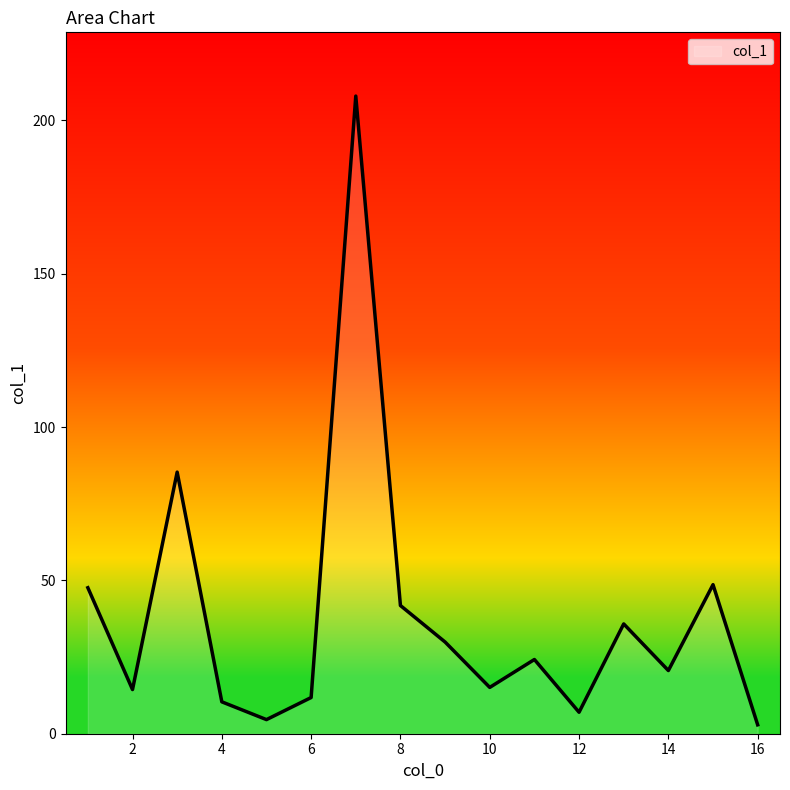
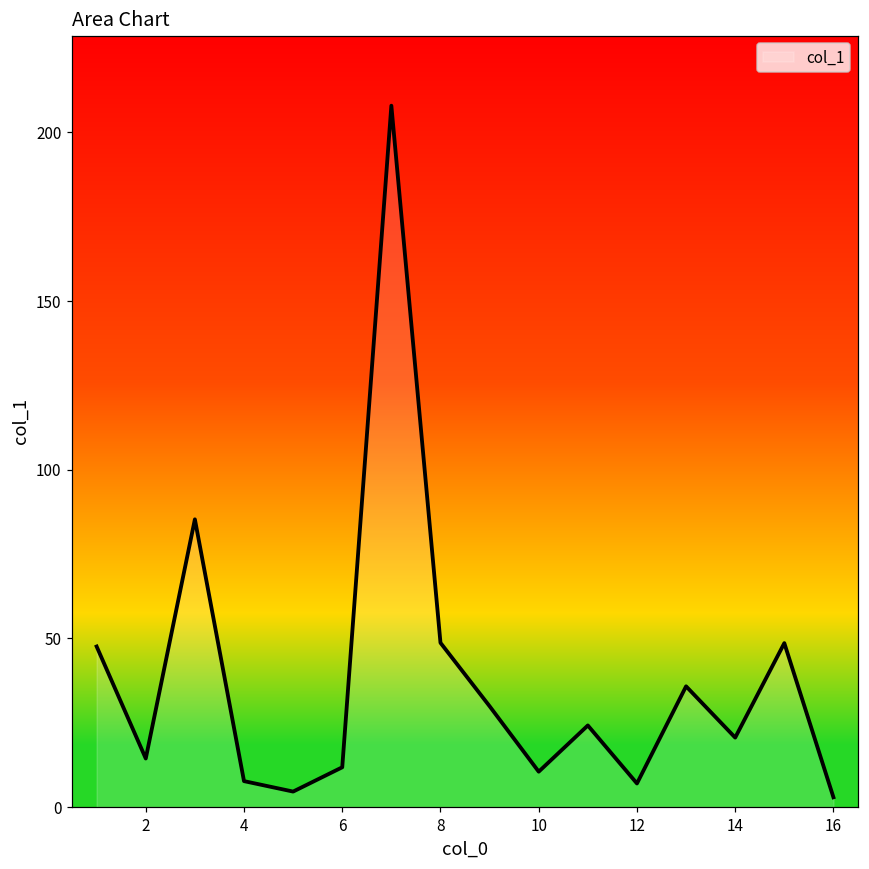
  {
    "2": 14,
-   "4": 10,
+   "4": 8,
    "6": 12,
-   "8": 42,
-   "10": 15,
+   "8": 49,
+   "10": 11,
    "12": 7,
    "14": 21,
    "16": 3
  }
